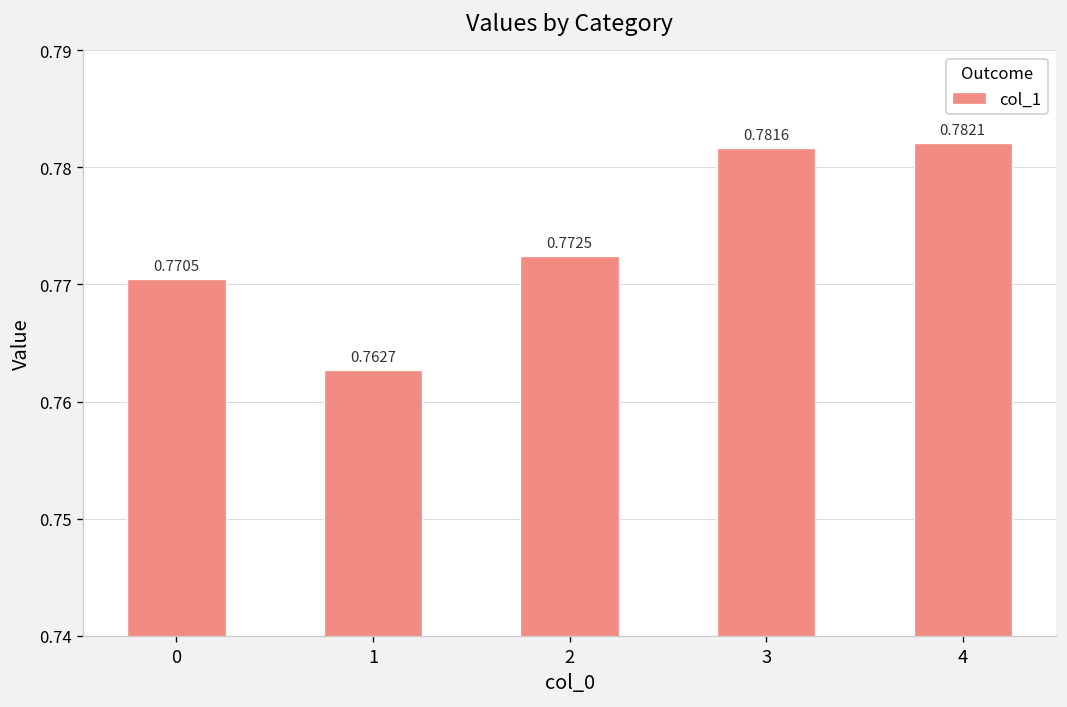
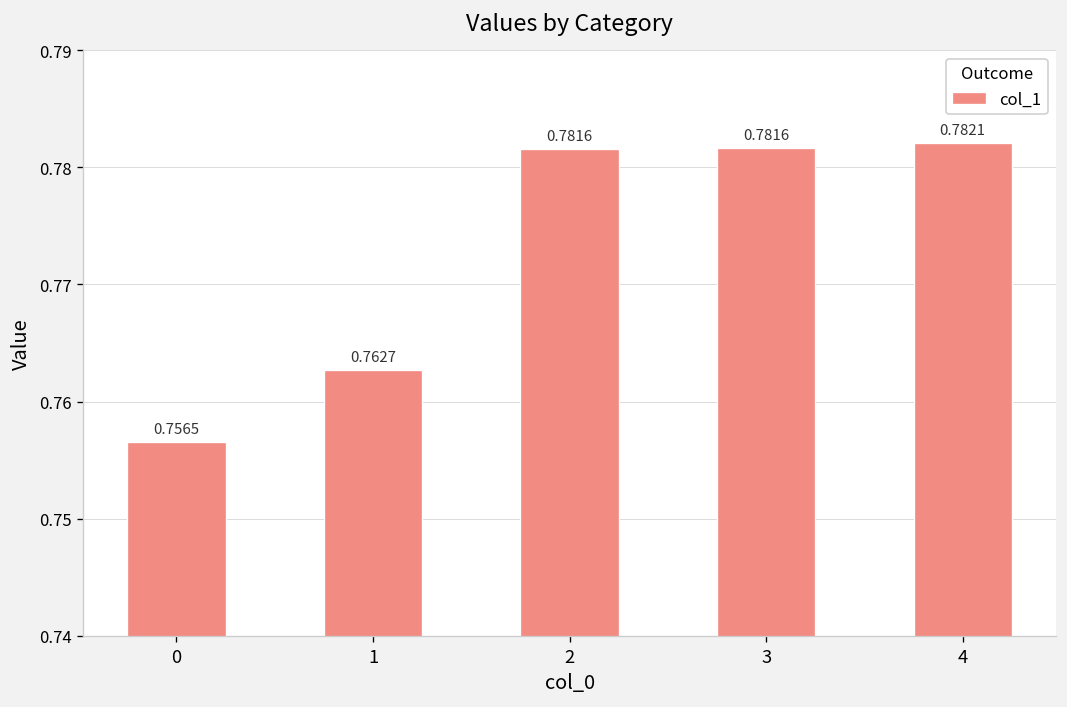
  {
-   "0": 0.7705,
+   "0": 0.7565,
    "1": 0.7627,
-   "2": 0.7725,
+   "2": 0.7816,
    "3": 0.7816,
    "4": 0.7821
  }
